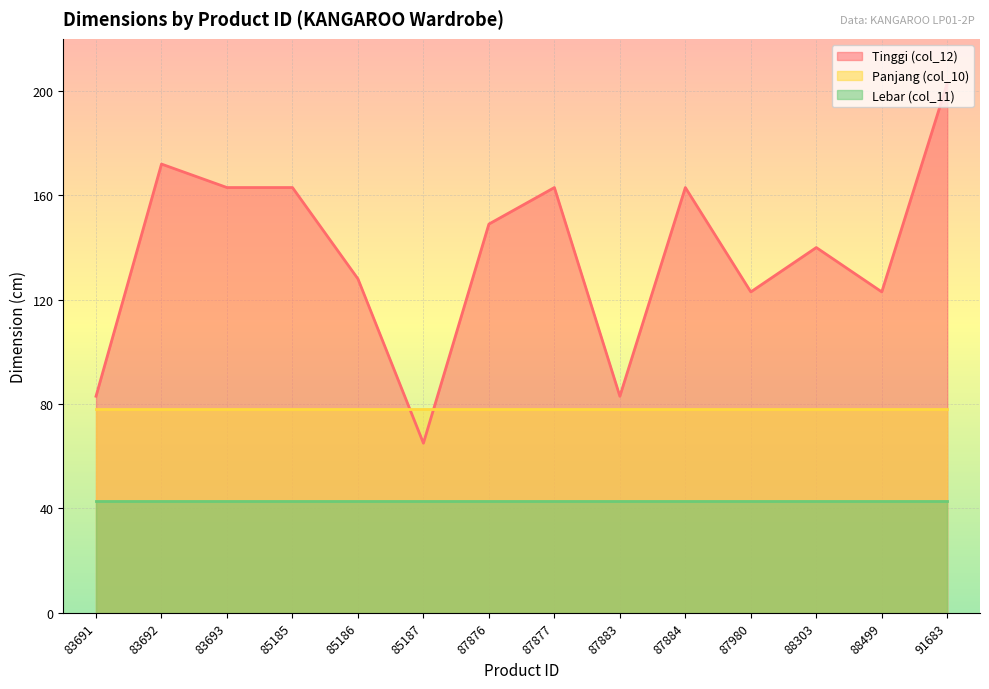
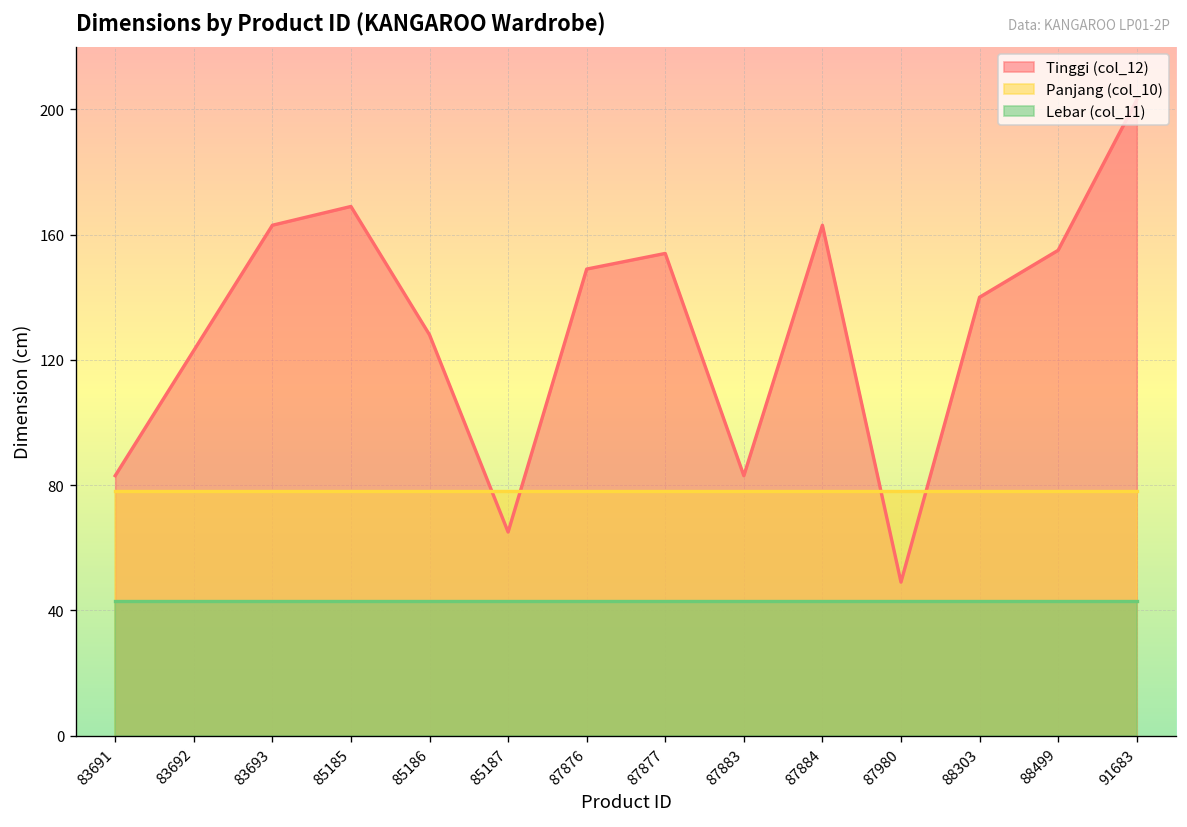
  {
    "Tinggi (col_12)": {
      "83691": 83,
-     "83692": 172,
+     "83692": 123,
      "83693": 163,
-     "85185": 163,
+     "85185": 169,
      "85186": 128,
      "85187": 65,
      "87876": 149,
-     "87877": 163,
+     "87877": 154,
      "87883": 83,
      "87884": 163,
-     "87980": 123,
+     "87980": 49,
      "88303": 140,
-     "88499": 123
+     "88499": 155
    },
    "Panjang (col_10)": {
      "83691": 78,
      "83692": 78,
      "83693": 78,
      "85185": 78,
      "85186": 78,
      "85187": 78,
      "87876": 78,
      "87877": 78,
      "87883": 78,
      "87884": 78,
      "87980": 78,
      "88303": 78,
      "88499": 78,
      "91683": 78
    },
    "Lebar (col_11)": {
      "83691": 43,
      "83692": 43,
      "83693": 43,
      "85185": 43,
      "85186": 43,
      "85187": 43,
      "87876": 43,
      "87877": 43,
      "87883": 43,
      "87884": 43,
      "87980": 43,
      "88303": 43,
      "88499": 43,
      "91683": 43
    }
  }
